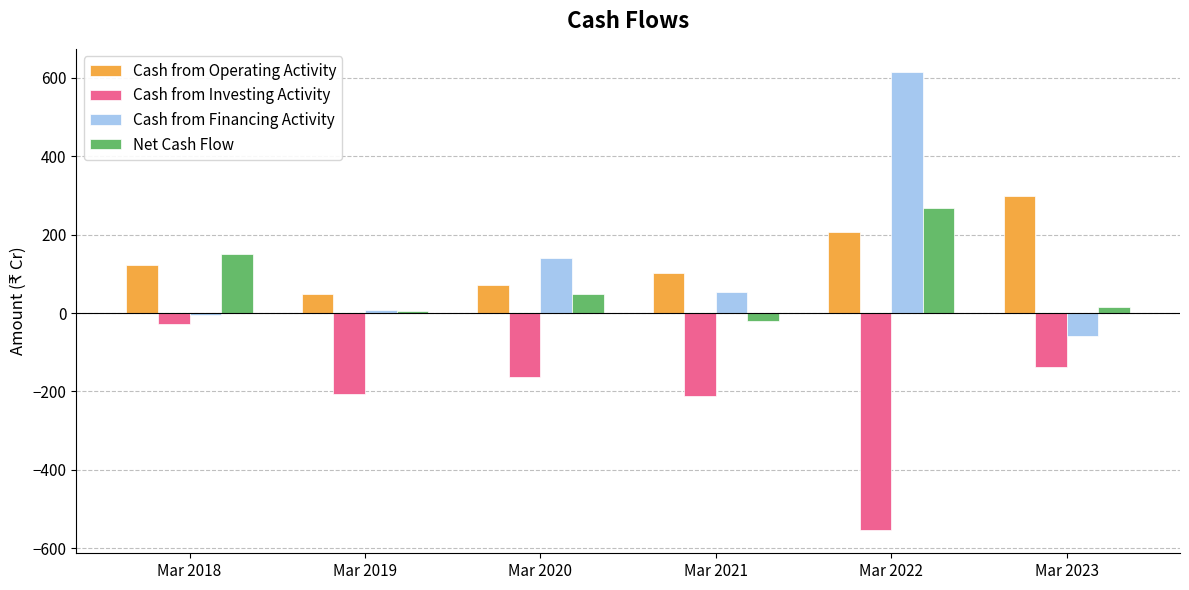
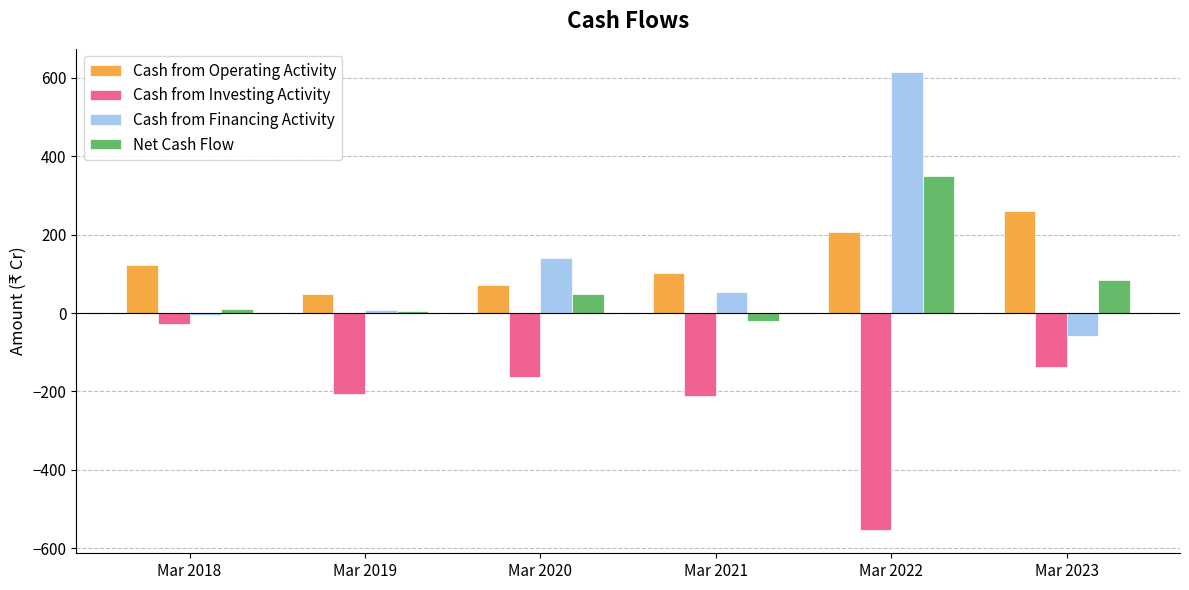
  {
    "Cash from Operating Activity": {
      "Mar 2018": 120,
      "Mar 2019": 50,
      "Mar 2020": 70,
      "Mar 2021": 100,
      "Mar 2022": 210,
-     "Mar 2023": 300
+     "Mar 2023": 260
    },
    "Cash from Investing Activity": {
      "Mar 2018": -30,
      "Mar 2019": -210,
      "Mar 2020": -160,
      "Mar 2021": -210,
      "Mar 2022": -550,
      "Mar 2023": -140
    },
    "Cash from Financing Activity": {
      "Mar 2019": 10,
      "Mar 2020": 140,
      "Mar 2021": 50,
      "Mar 2022": 620,
      "Mar 2023": -60
    },
    "Net Cash Flow": {
-     "Mar 2018": 150,
+     "Mar 2018": 10,
      "Mar 2020": 50,
      "Mar 2021": -20,
-     "Mar 2022": 270,
-     "Mar 2023": 20
+     "Mar 2022": 350,
+     "Mar 2023": 80
    }
  }
